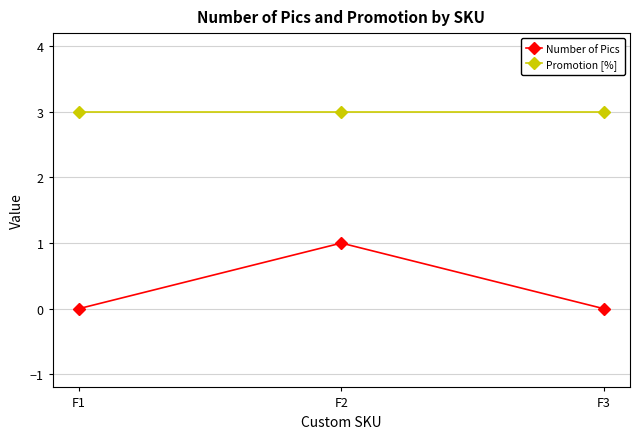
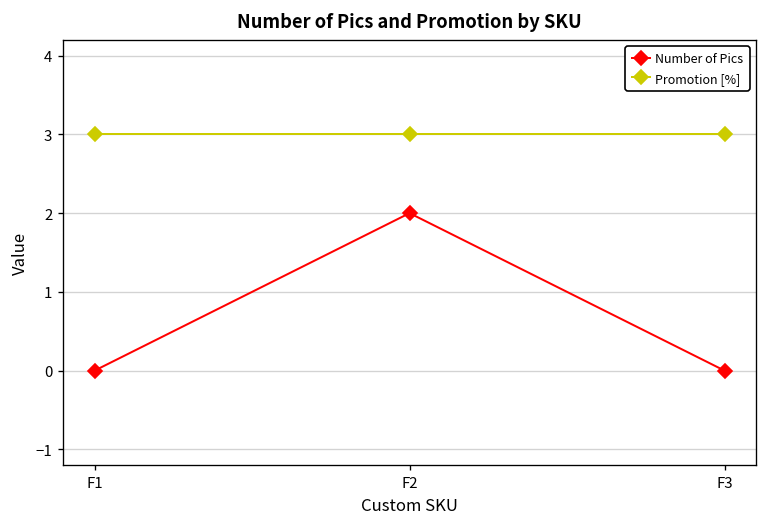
  {
    "Number of Pics": {
      "F1": 0,
-     "F2": 1,
+     "F2": 2,
      "F3": 0
    },
    "Promotion [%]": {
      "F1": 3,
      "F2": 3,
      "F3": 3
    }
  }
